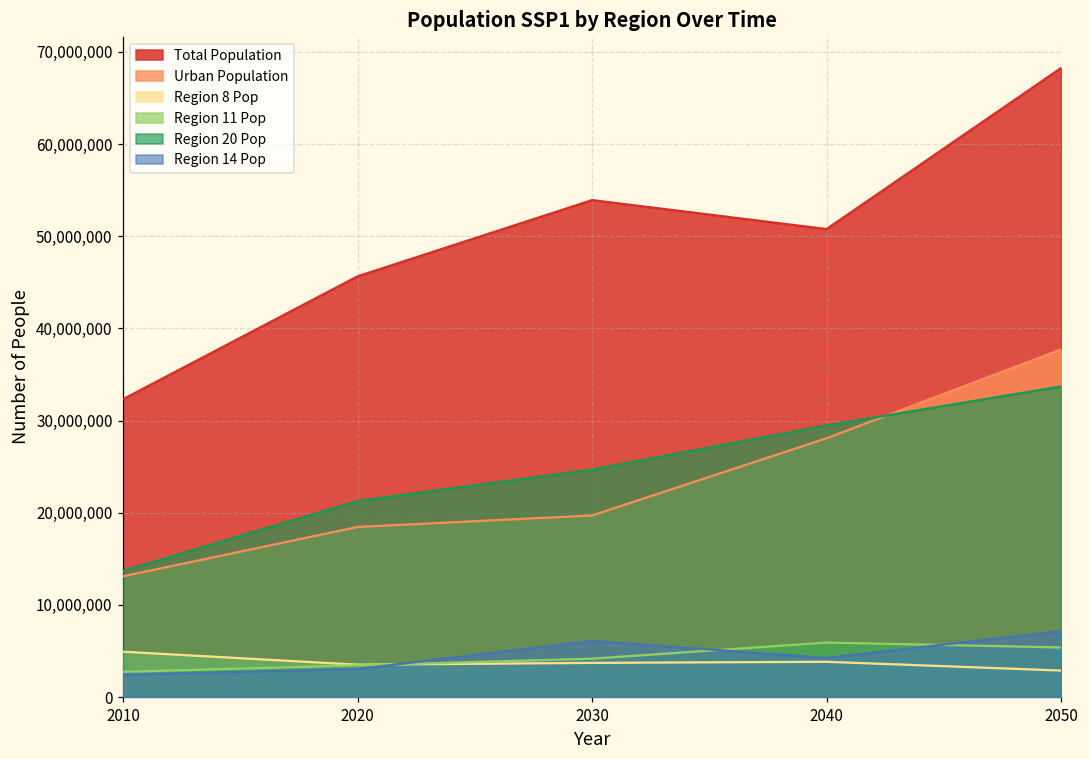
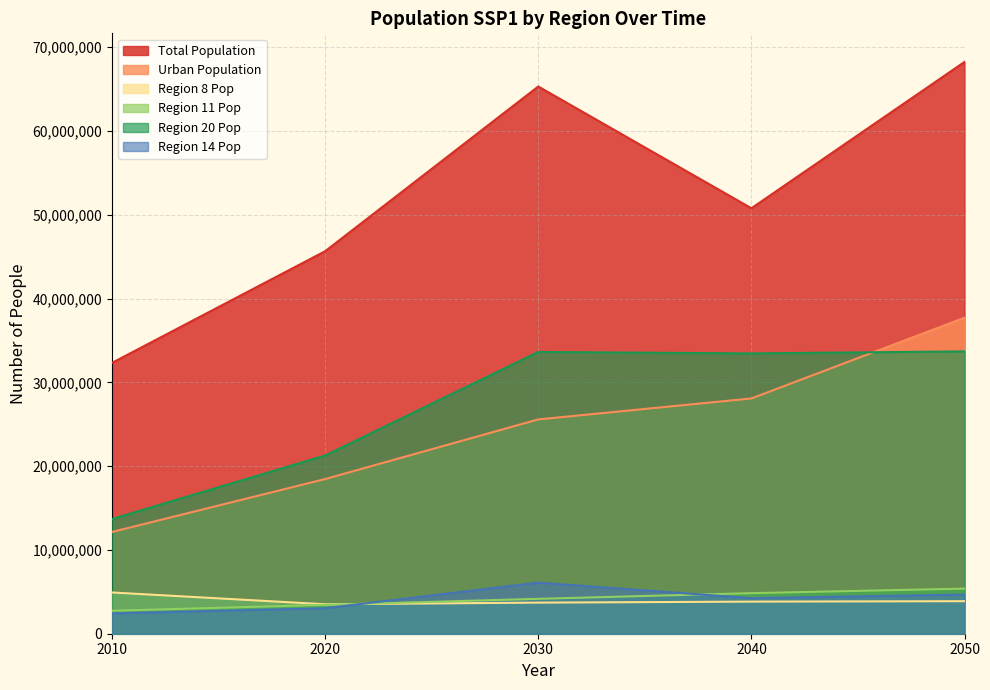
  {
    "Total Population": {
      "2010": "32,000,000",
      "2020": "46,000,000",
-     "2030": "54,000,000",
+     "2030": "65,000,000",
      "2040": "51,000,000",
      "2050": "68,000,000"
    },
    "Urban Population": {
-     "2010": "13,000,000",
+     "2010": "12,000,000",
      "2020": "18,000,000",
-     "2030": "20,000,000",
+     "2030": "26,000,000",
      "2040": "28,000,000",
      "2050": "38,000,000"
    },
    "Region 8 Pop": {
      "2010": "5,000,000",
      "2030": "4,000,000",
      "2040": "4,000,000",
-     "2050": "3,000,000"
+     "2050": "4,000,000"
    },
    "Region 11 Pop": {
      "2010": "3,000,000",
      "2030": "4,000,000",
-     "2040": "6,000,000",
+     "2040": "5,000,000",
      "2050": "5,000,000"
    },
    "Region 20 Pop": {
      "2010": "14,000,000",
      "2020": "21,000,000",
-     "2030": "25,000,000",
-     "2040": "29,000,000",
+     "2030": "34,000,000",
+     "2040": "33,000,000",
      "2050": "34,000,000"
    },
    "Region 14 Pop": {
      "2010": "2,000,000",
      "2020": "3,000,000",
      "2030": "6,000,000",
      "2040": "4,000,000",
-     "2050": "7,000,000"
+     "2050": "5,000,000"
    }
  }
